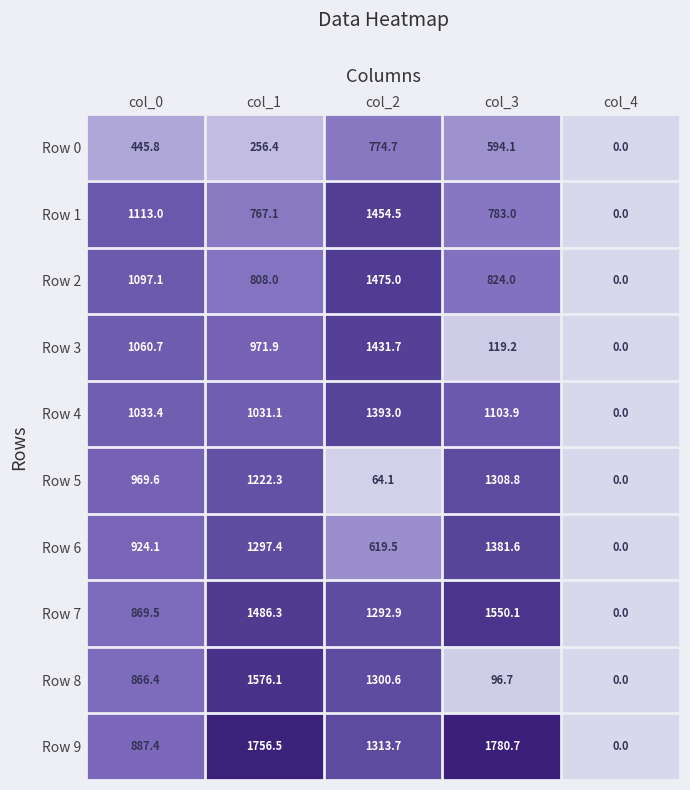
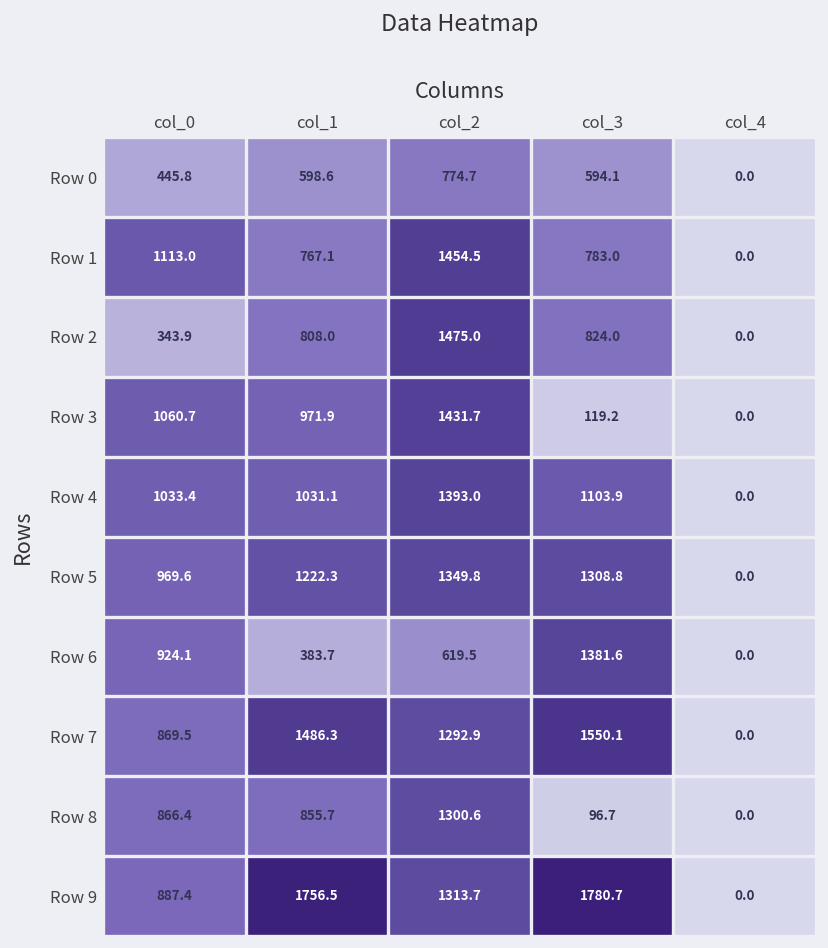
  {
    "Row 0": {
      "col_0": 445.8,
-     "col_1": 256.4,
+     "col_1": 598.6,
      "col_2": 774.7,
      "col_3": 594.1,
      "col_4": 0.0
    },
    "Row 1": {
      "col_0": 1113.0,
      "col_1": 767.1,
      "col_2": 1454.5,
      "col_3": 783.0,
      "col_4": 0.0
    },
    "Row 2": {
-     "col_0": 1097.1,
+     "col_0": 343.9,
      "col_1": 808.0,
      "col_2": 1475.0,
      "col_3": 824.0,
      "col_4": 0.0
    },
    "Row 3": {
      "col_0": 1060.7,
      "col_1": 971.9,
      "col_2": 1431.7,
      "col_3": 119.2,
      "col_4": 0.0
    },
    "Row 4": {
      "col_0": 1033.4,
      "col_1": 1031.1,
      "col_2": 1393.0,
      "col_3": 1103.9,
      "col_4": 0.0
    },
    "Row 5": {
      "col_0": 969.6,
      "col_1": 1222.3,
-     "col_2": 64.1,
+     "col_2": 1349.8,
      "col_3": 1308.8,
      "col_4": 0.0
    },
    "Row 6": {
      "col_0": 924.1,
-     "col_1": 1297.4,
+     "col_1": 383.7,
      "col_2": 619.5,
      "col_3": 1381.6,
      "col_4": 0.0
    },
    "Row 7": {
      "col_0": 869.5,
      "col_1": 1486.3,
      "col_2": 1292.9,
      "col_3": 1550.1,
      "col_4": 0.0
    },
    "Row 8": {
      "col_0": 866.4,
-     "col_1": 1576.1,
+     "col_1": 855.7,
      "col_2": 1300.6,
      "col_3": 96.7,
      "col_4": 0.0
    },
    "Row 9": {
      "col_0": 887.4,
      "col_1": 1756.5,
      "col_2": 1313.7,
      "col_3": 1780.7,
      "col_4": 0.0
    }
  }
